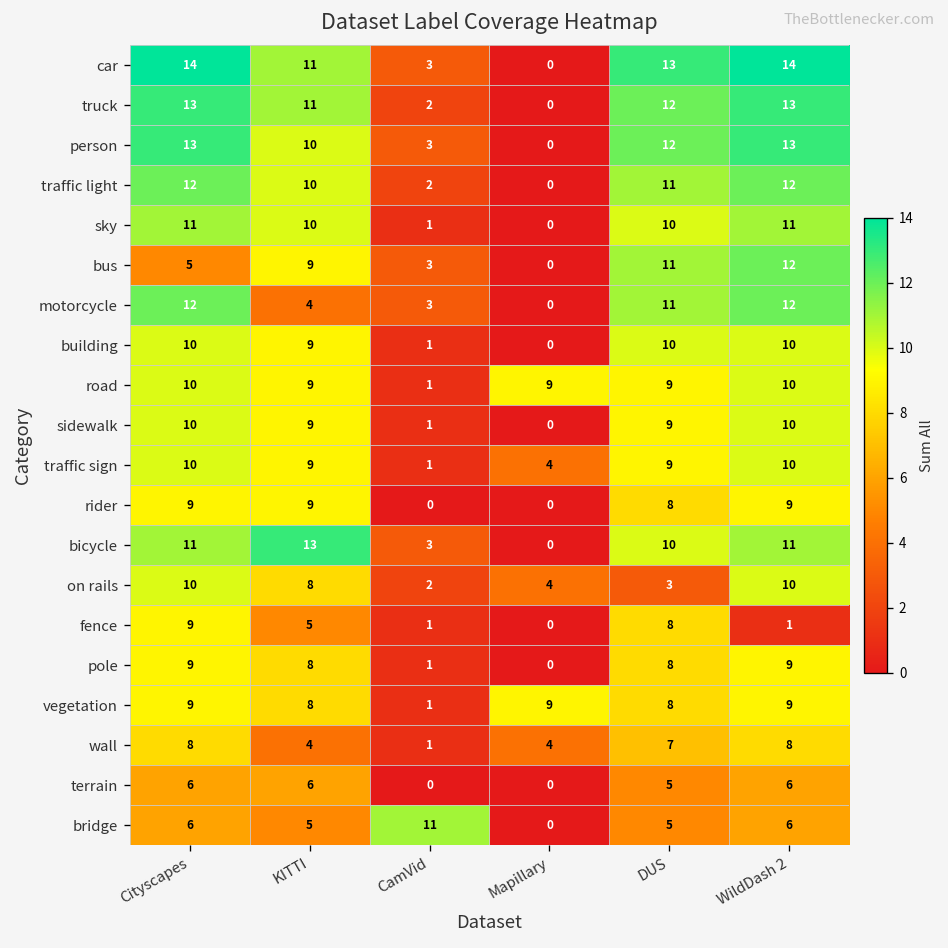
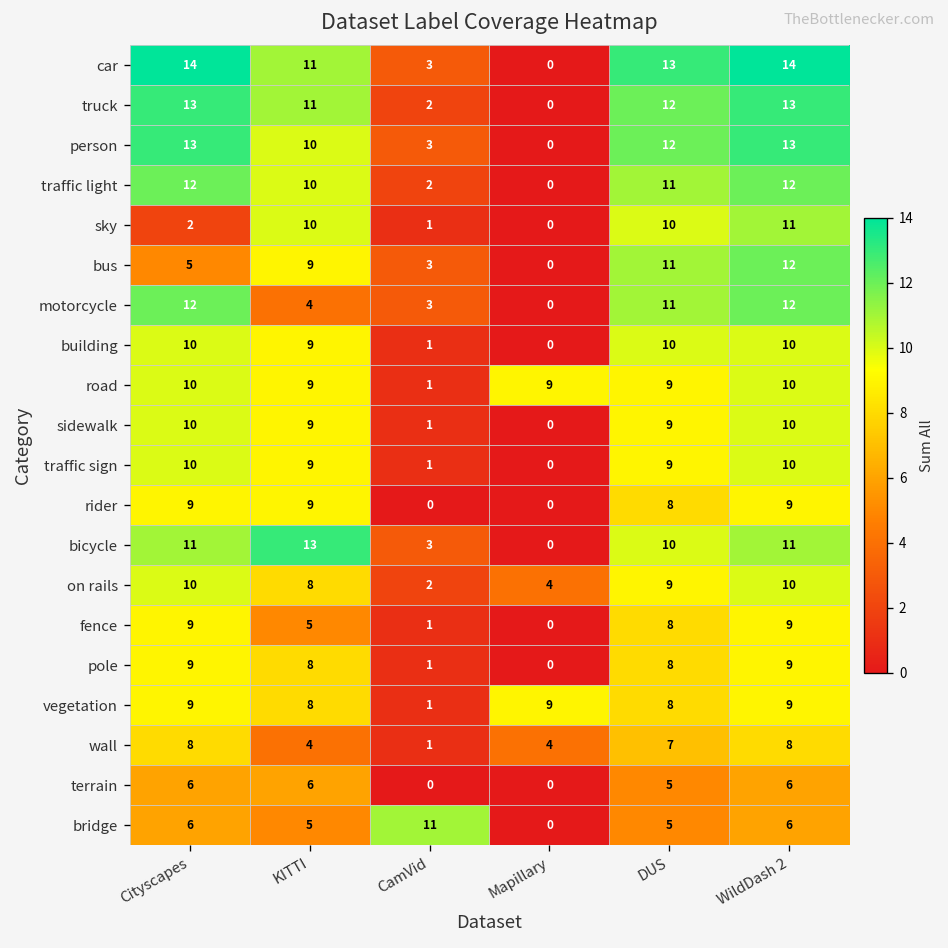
  {
    "car": {
      "Cityscapes": 14,
      "KITTI": 11,
      "CamVid": 3,
      "Mapillary": 0,
      "DUS": 13,
      "WildDash 2": 14
    },
    "truck": {
      "Cityscapes": 13,
      "KITTI": 11,
      "CamVid": 2,
      "Mapillary": 0,
      "DUS": 12,
      "WildDash 2": 13
    },
    "person": {
      "Cityscapes": 13,
      "KITTI": 10,
      "CamVid": 3,
      "Mapillary": 0,
      "DUS": 12,
      "WildDash 2": 13
    },
    "traffic light": {
      "Cityscapes": 12,
      "KITTI": 10,
      "CamVid": 2,
      "Mapillary": 0,
      "DUS": 11,
      "WildDash 2": 12
    },
    "sky": {
-     "Cityscapes": 11,
+     "Cityscapes": 2,
      "KITTI": 10,
      "CamVid": 1,
      "Mapillary": 0,
      "DUS": 10,
      "WildDash 2": 11
    },
    "bus": {
      "Cityscapes": 5,
      "KITTI": 9,
      "CamVid": 3,
      "Mapillary": 0,
      "DUS": 11,
      "WildDash 2": 12
    },
    "motorcycle": {
      "Cityscapes": 12,
      "KITTI": 4,
      "CamVid": 3,
      "Mapillary": 0,
      "DUS": 11,
      "WildDash 2": 12
    },
    "building": {
      "Cityscapes": 10,
      "KITTI": 9,
      "CamVid": 1,
      "Mapillary": 0,
      "DUS": 10,
      "WildDash 2": 10
    },
    "road": {
      "Cityscapes": 10,
      "KITTI": 9,
      "CamVid": 1,
      "Mapillary": 9,
      "DUS": 9,
      "WildDash 2": 10
    },
    "sidewalk": {
      "Cityscapes": 10,
      "KITTI": 9,
      "CamVid": 1,
      "Mapillary": 0,
      "DUS": 9,
      "WildDash 2": 10
    },
    "traffic sign": {
      "Cityscapes": 10,
      "KITTI": 9,
      "CamVid": 1,
-     "Mapillary": 4,
+     "Mapillary": 0,
      "DUS": 9,
      "WildDash 2": 10
    },
    "rider": {
      "Cityscapes": 9,
      "KITTI": 9,
      "CamVid": 0,
      "Mapillary": 0,
      "DUS": 8,
      "WildDash 2": 9
    },
    "bicycle": {
      "Cityscapes": 11,
      "KITTI": 13,
      "CamVid": 3,
      "Mapillary": 0,
      "DUS": 10,
      "WildDash 2": 11
    },
    "on rails": {
      "Cityscapes": 10,
      "KITTI": 8,
      "CamVid": 2,
      "Mapillary": 4,
-     "DUS": 3,
+     "DUS": 9,
      "WildDash 2": 10
    },
    "fence": {
      "Cityscapes": 9,
      "KITTI": 5,
      "CamVid": 1,
      "Mapillary": 0,
      "DUS": 8,
-     "WildDash 2": 1
+     "WildDash 2": 9
    },
    "pole": {
      "Cityscapes": 9,
      "KITTI": 8,
      "CamVid": 1,
      "Mapillary": 0,
      "DUS": 8,
      "WildDash 2": 9
    },
    "vegetation": {
      "Cityscapes": 9,
      "KITTI": 8,
      "CamVid": 1,
      "Mapillary": 9,
      "DUS": 8,
      "WildDash 2": 9
    },
    "wall": {
      "Cityscapes": 8,
      "KITTI": 4,
      "CamVid": 1,
      "Mapillary": 4,
      "DUS": 7,
      "WildDash 2": 8
    },
    "terrain": {
      "Cityscapes": 6,
      "KITTI": 6,
      "CamVid": 0,
      "Mapillary": 0,
      "DUS": 5,
      "WildDash 2": 6
    },
    "bridge": {
      "Cityscapes": 6,
      "KITTI": 5,
      "CamVid": 11,
      "Mapillary": 0,
      "DUS": 5,
      "WildDash 2": 6
    }
  }
